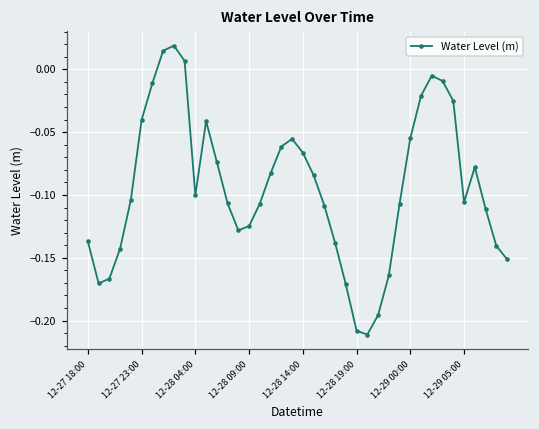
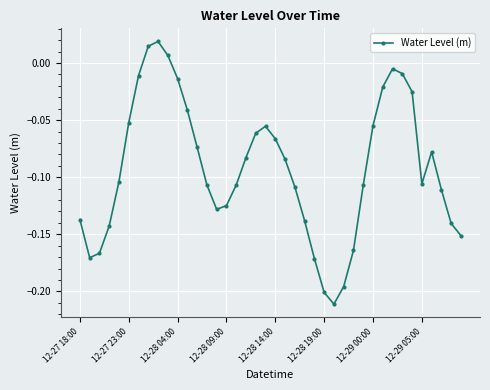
  {
    "12-27 18:00": -0.137,
-   "12-27 23:00": -0.040,
-   "12-28 04:00": -0.100,
+   "12-27 23:00": -0.052,
+   "12-28 04:00": -0.014,
    "12-28 09:00": -0.125,
    "12-28 14:00": -0.066,
-   "12-28 19:00": -0.208,
+   "12-28 19:00": -0.201,
    "12-29 00:00": -0.055,
    "12-29 05:00": -0.106
  }
